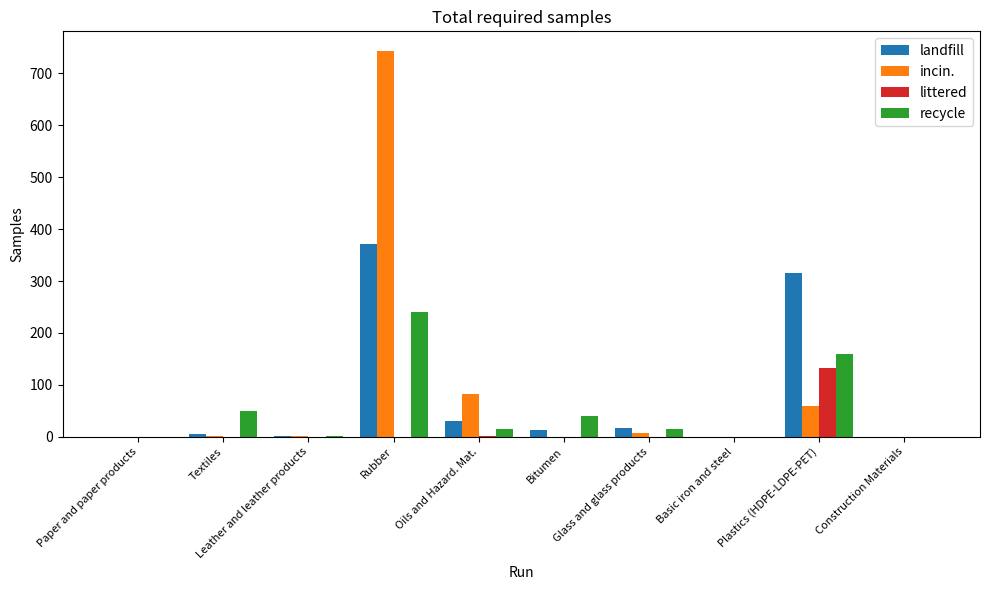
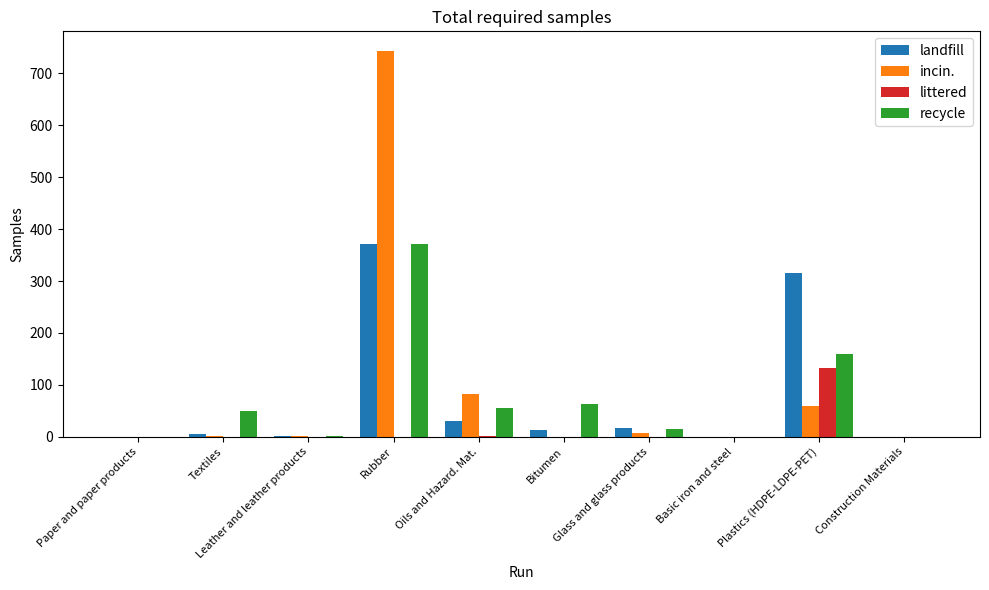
  {
    "landfill": {
      "Paper and paper products": 0,
      "Textiles": 10,
      "Rubber": 370,
      "Oils and Hazard. Mat.": 30,
      "Bitumen": 10,
      "Glass and glass products": 20,
      "Basic iron and steel": 0,
      "Plastics (HDPE-LDPE-PET)": 310,
      "Construction Materials": 0
    },
    "incin.": {
      "Paper and paper products": 0,
      "Rubber": 740,
      "Oils and Hazard. Mat.": 80,
      "Bitumen": 0,
      "Glass and glass products": 10,
      "Basic iron and steel": 0,
      "Plastics (HDPE-LDPE-PET)": 60,
      "Construction Materials": 0
    },
    "littered": {
      "Paper and paper products": 0,
      "Rubber": 0,
      "Bitumen": 0,
      "Basic iron and steel": 0,
      "Plastics (HDPE-LDPE-PET)": 130,
      "Construction Materials": 0
    },
    "recycle": {
      "Paper and paper products": 0,
      "Textiles": 50,
-     "Rubber": 240,
-     "Oils and Hazard. Mat.": 20,
-     "Bitumen": 40,
+     "Rubber": 370,
+     "Oils and Hazard. Mat.": 60,
+     "Bitumen": 60,
      "Glass and glass products": 10,
      "Basic iron and steel": 0,
      "Plastics (HDPE-LDPE-PET)": 160,
      "Construction Materials": 0
    }
  }
